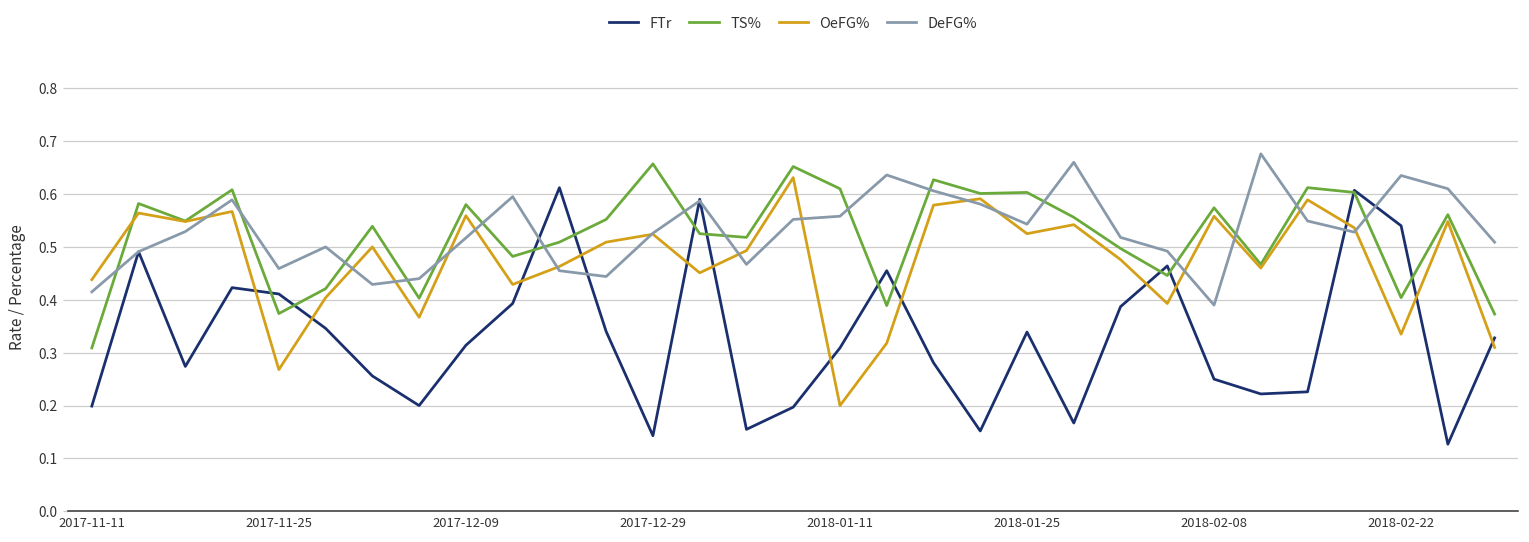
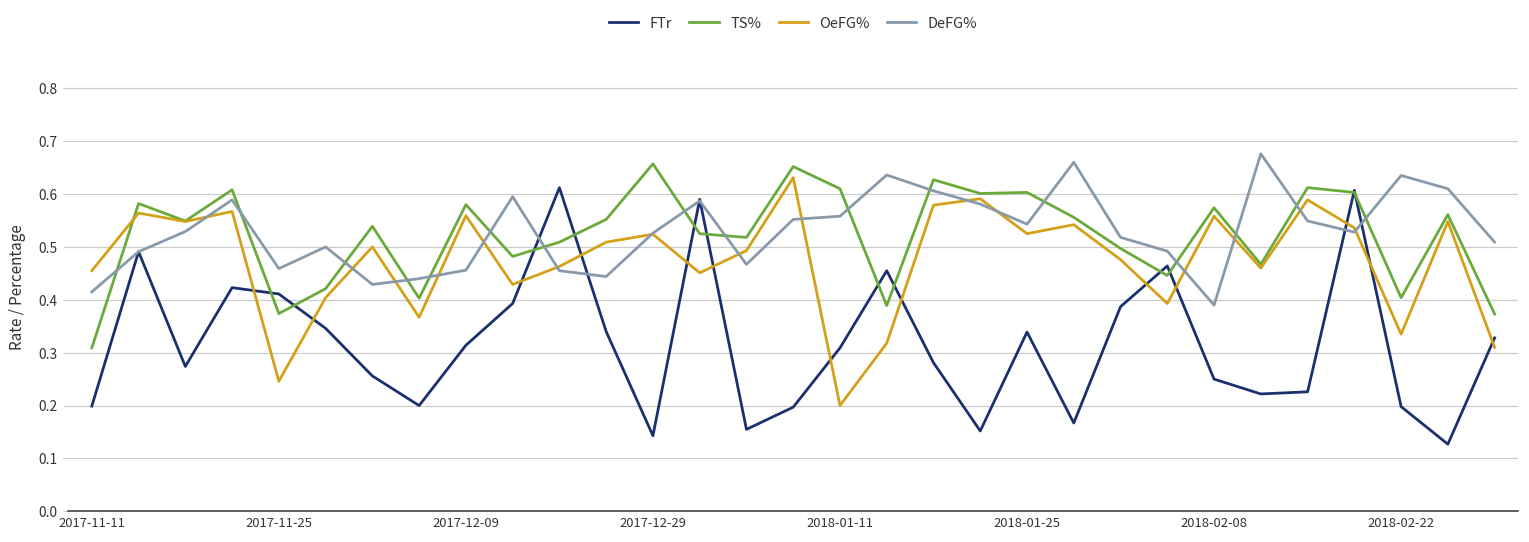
  {
    "FTr": {
      "2017-11-11": 0.20,
      "2017-11-25": 0.41,
      "2017-12-09": 0.31,
      "2017-12-29": 0.14,
      "2018-01-11": 0.31,
      "2018-01-25": 0.34,
      "2018-02-08": 0.25,
-     "2018-02-22": 0.54
+     "2018-02-22": 0.20
    },
    "TS%": {
      "2017-11-11": 0.31,
      "2017-11-25": 0.37,
      "2017-12-09": 0.58,
      "2017-12-29": 0.66,
      "2018-01-11": 0.61,
      "2018-01-25": 0.60,
      "2018-02-08": 0.57,
      "2018-02-22": 0.40
    },
    "OeFG%": {
-     "2017-11-11": 0.44,
-     "2017-11-25": 0.27,
+     "2017-11-11": 0.46,
+     "2017-11-25": 0.25,
      "2017-12-09": 0.56,
      "2018-01-11": 0.20,
      "2018-01-25": 0.53,
      "2018-02-08": 0.56,
      "2018-02-22": 0.34
    },
    "DeFG%": {
      "2017-11-11": 0.42,
      "2017-11-25": 0.46,
-     "2017-12-09": 0.52,
+     "2017-12-09": 0.46,
      "2018-01-11": 0.56,
      "2018-01-25": 0.54,
      "2018-02-08": 0.39,
      "2018-02-22": 0.64
    }
  }
